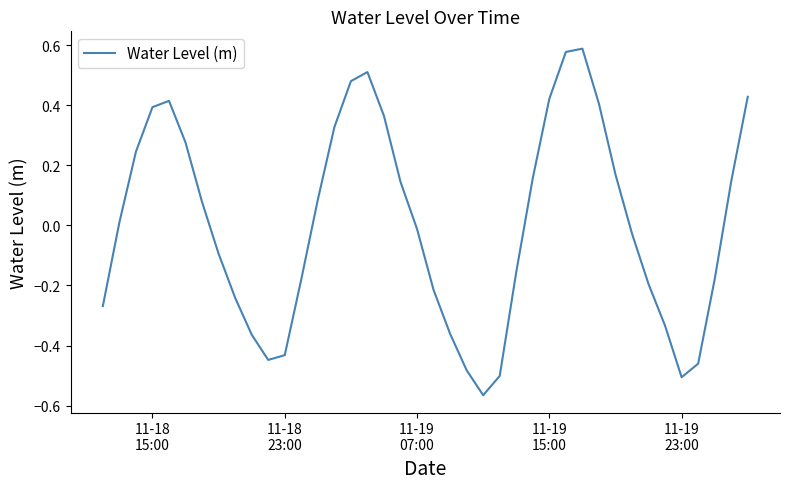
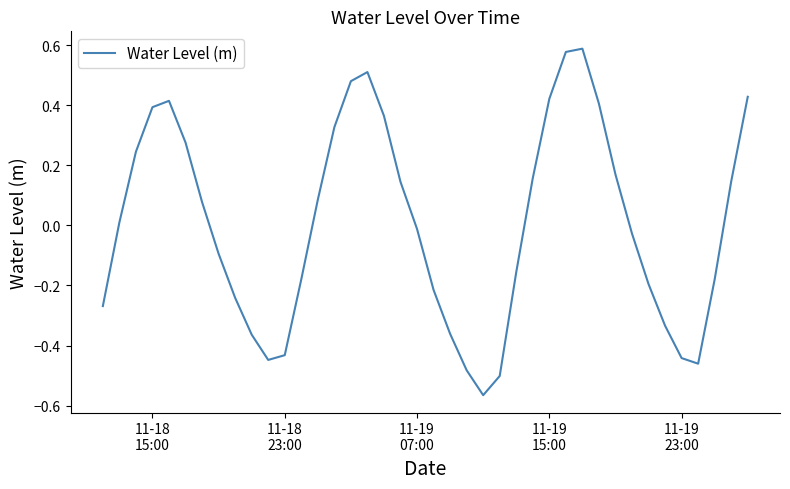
  {
    "11-18 15:00": 0.39,
    "11-18 23:00": -0.43,
    "11-19 07:00": -0.01,
    "11-19 15:00": 0.42,
-   "11-19 23:00": -0.51
+   "11-19 23:00": -0.44
  }
